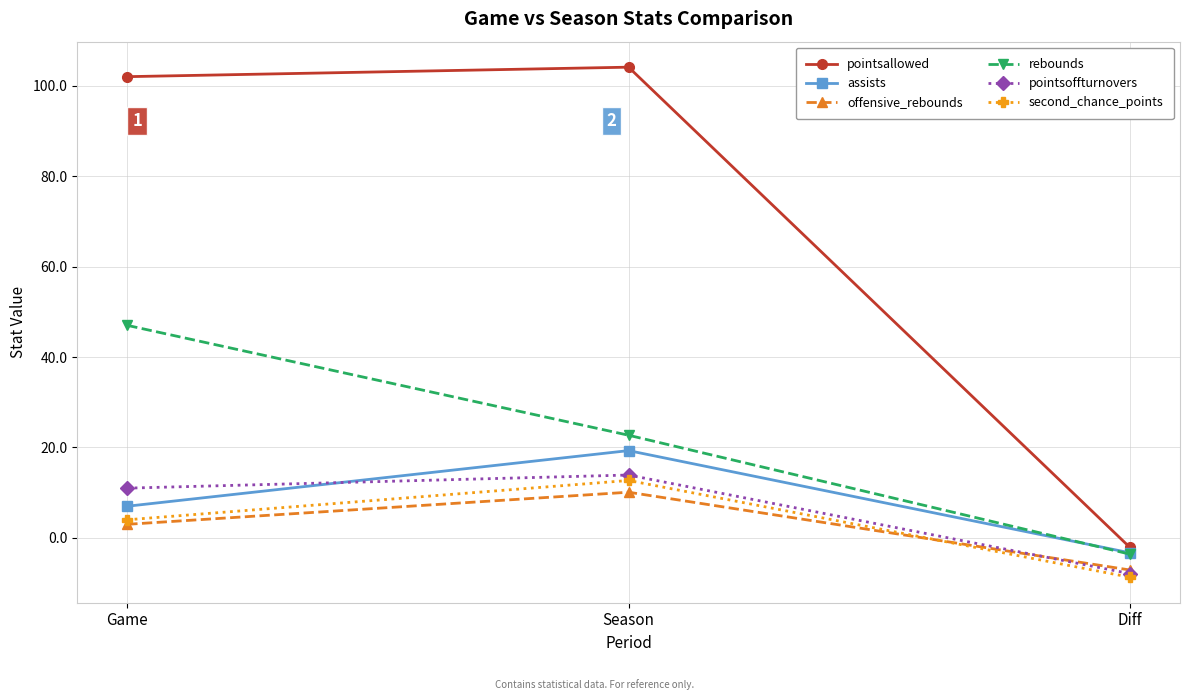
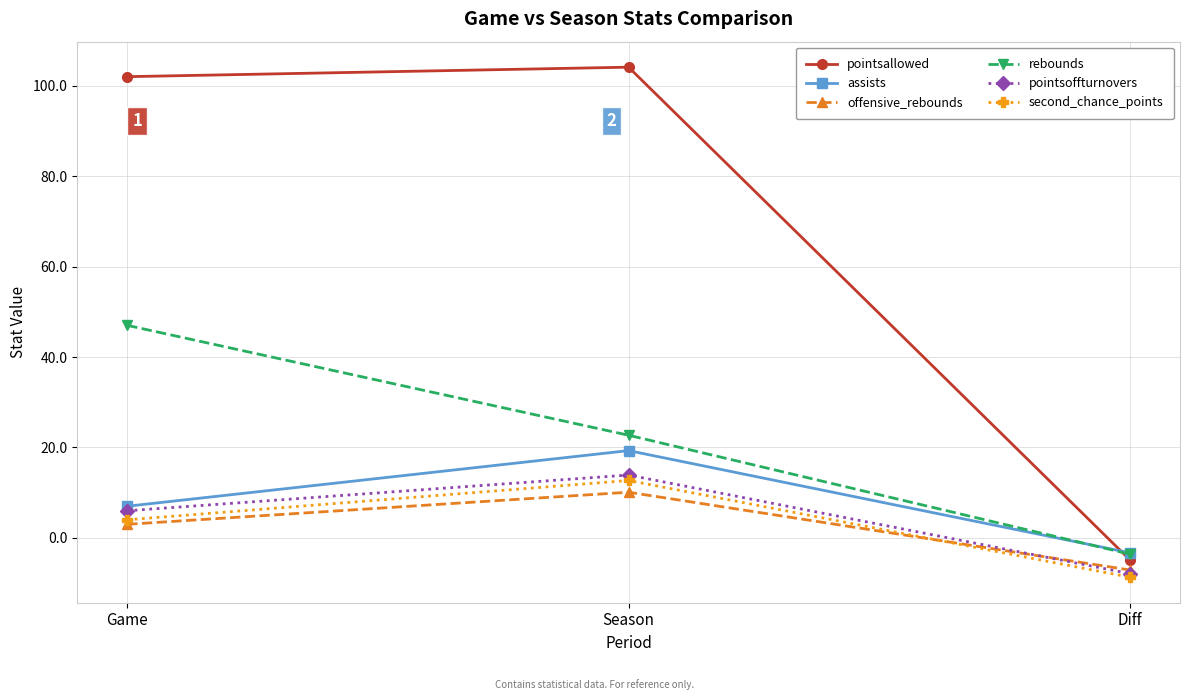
  {
    "pointsallowed": {
      "Game": 102,
      "Season": 104,
-     "Diff": -2
+     "Diff": -5
    },
    "assists": {
      "Game": 7,
      "Season": 19
    },
    "rebounds": {
      "Game": 47,
      "Season": 23
    },
    "pointsoffturnovers": {
-     "Game": 11,
+     "Game": 6,
      "Season": 14,
      "Diff": -8
    }
  }
